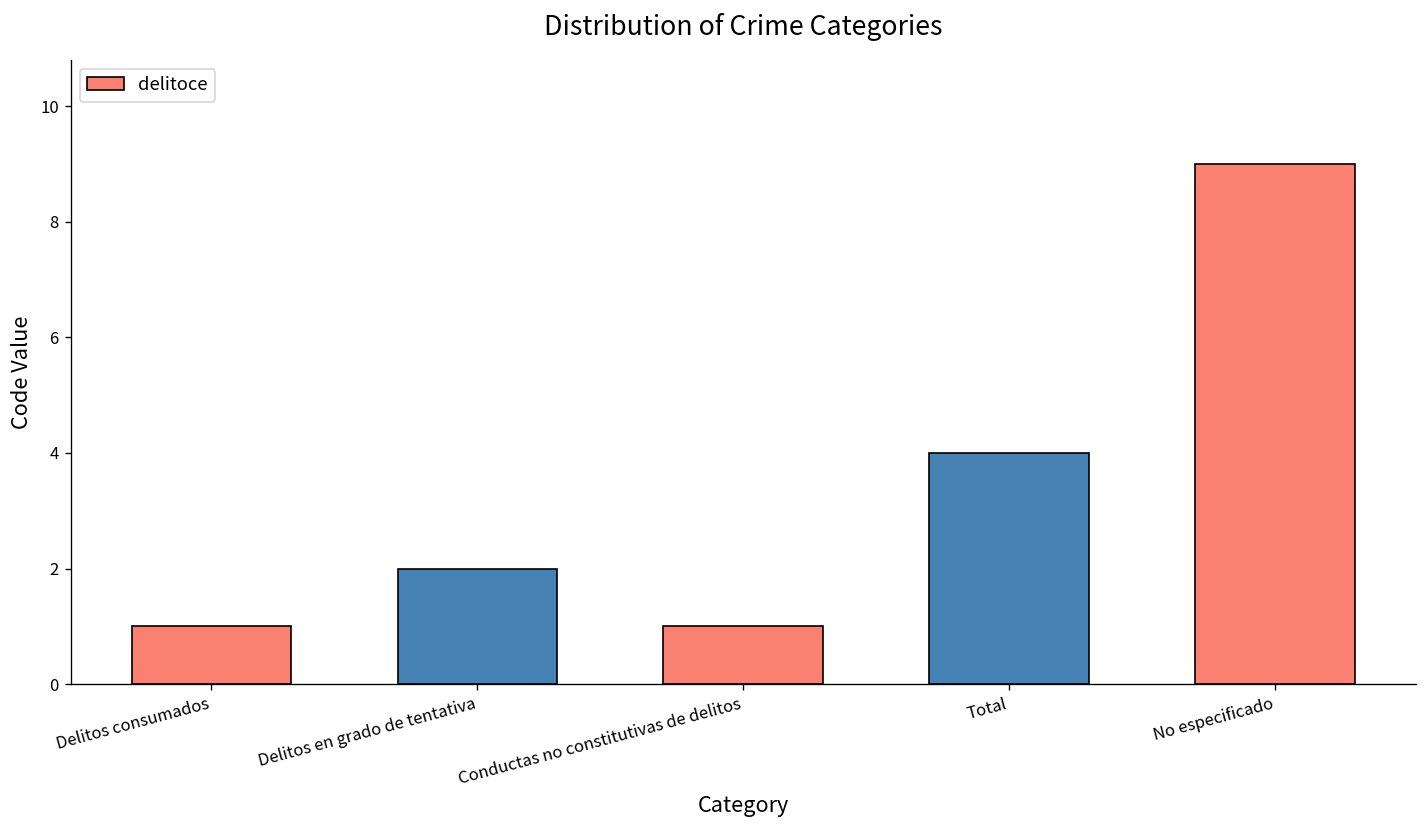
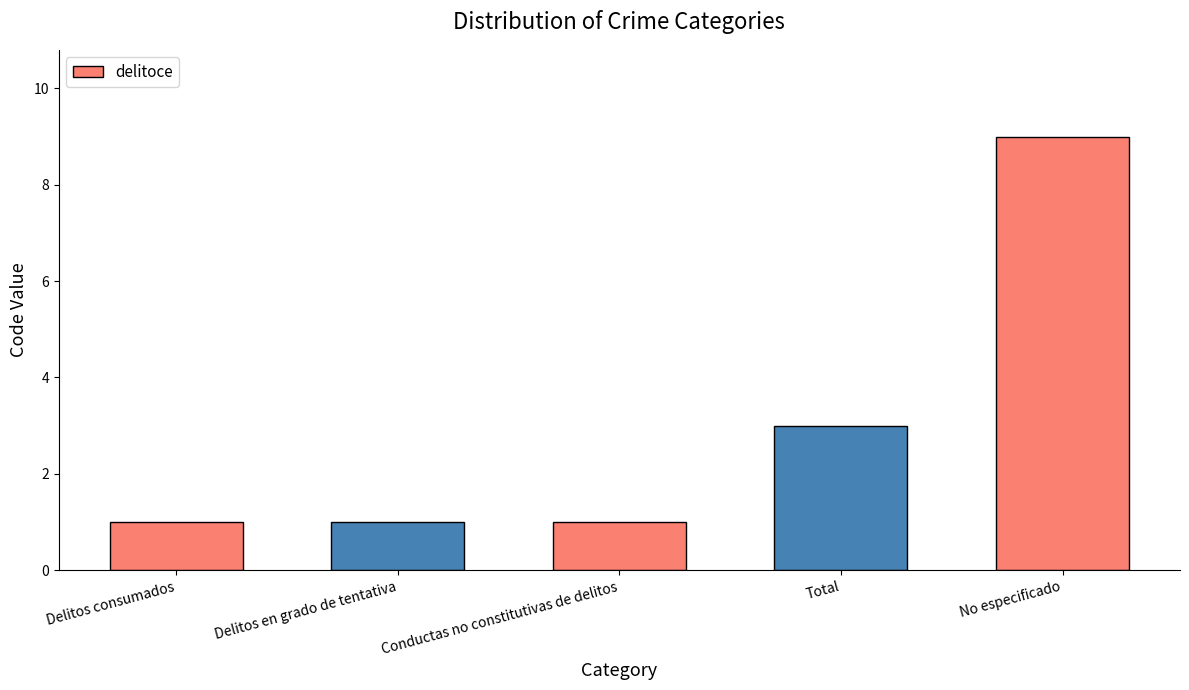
  {
    "Delitos consumados": 1,
-   "Delitos en grado de tentativa": 2,
+   "Delitos en grado de tentativa": 1,
    "Conductas no constitutivas de delitos": 1,
-   "Total": 4,
+   "Total": 3,
    "No especificado": 9
  }
